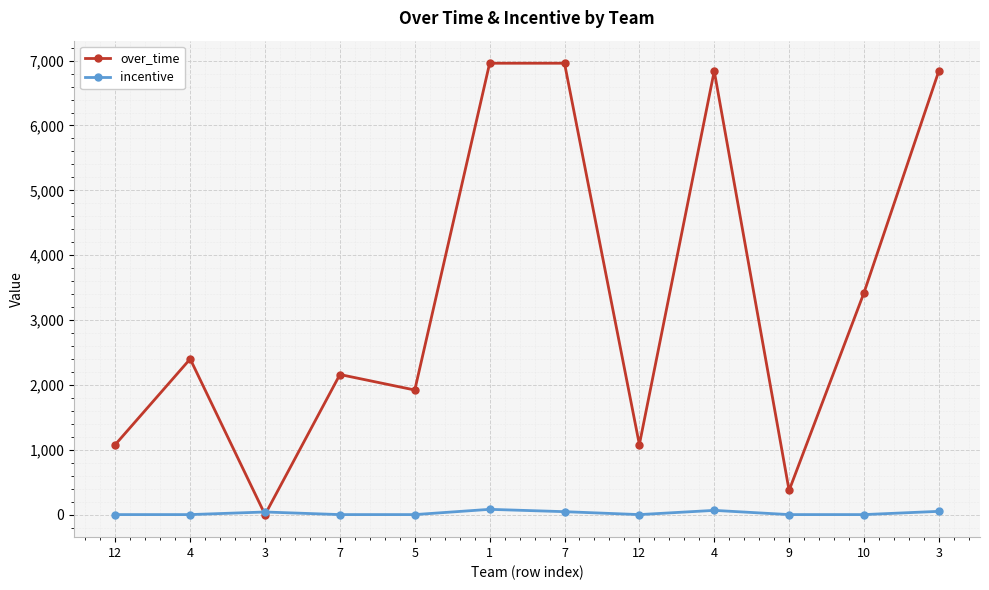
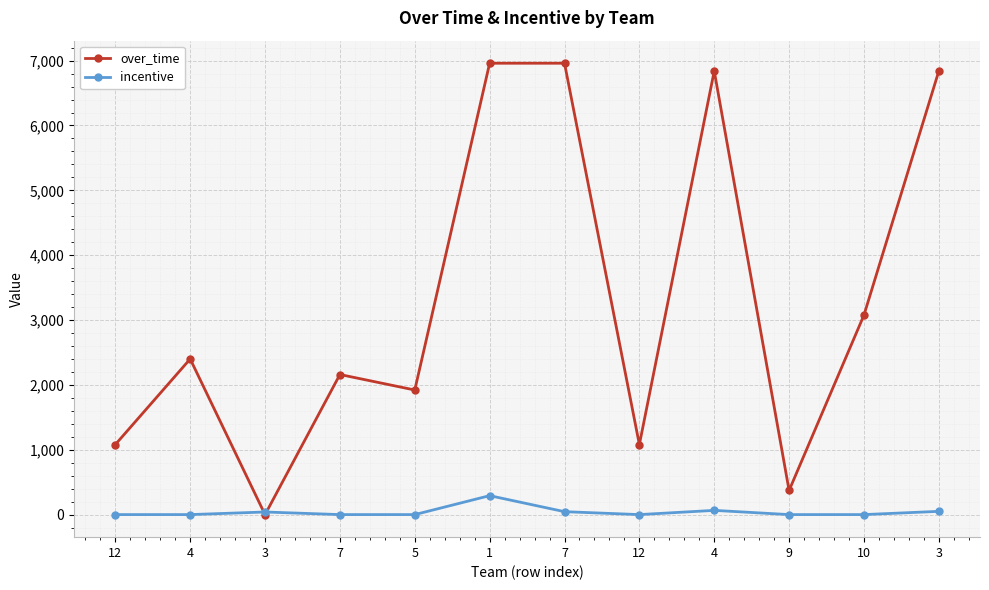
  {
    "over_time": {
      "5": "1,900",
      "1": "7,000",
      "9": "400",
-     "10": "3,400"
+     "10": "3,100"
    },
    "incentive": {
      "5": "0",
-     "1": "100",
+     "1": "300",
      "9": "0",
      "10": "0"
    }
  }
